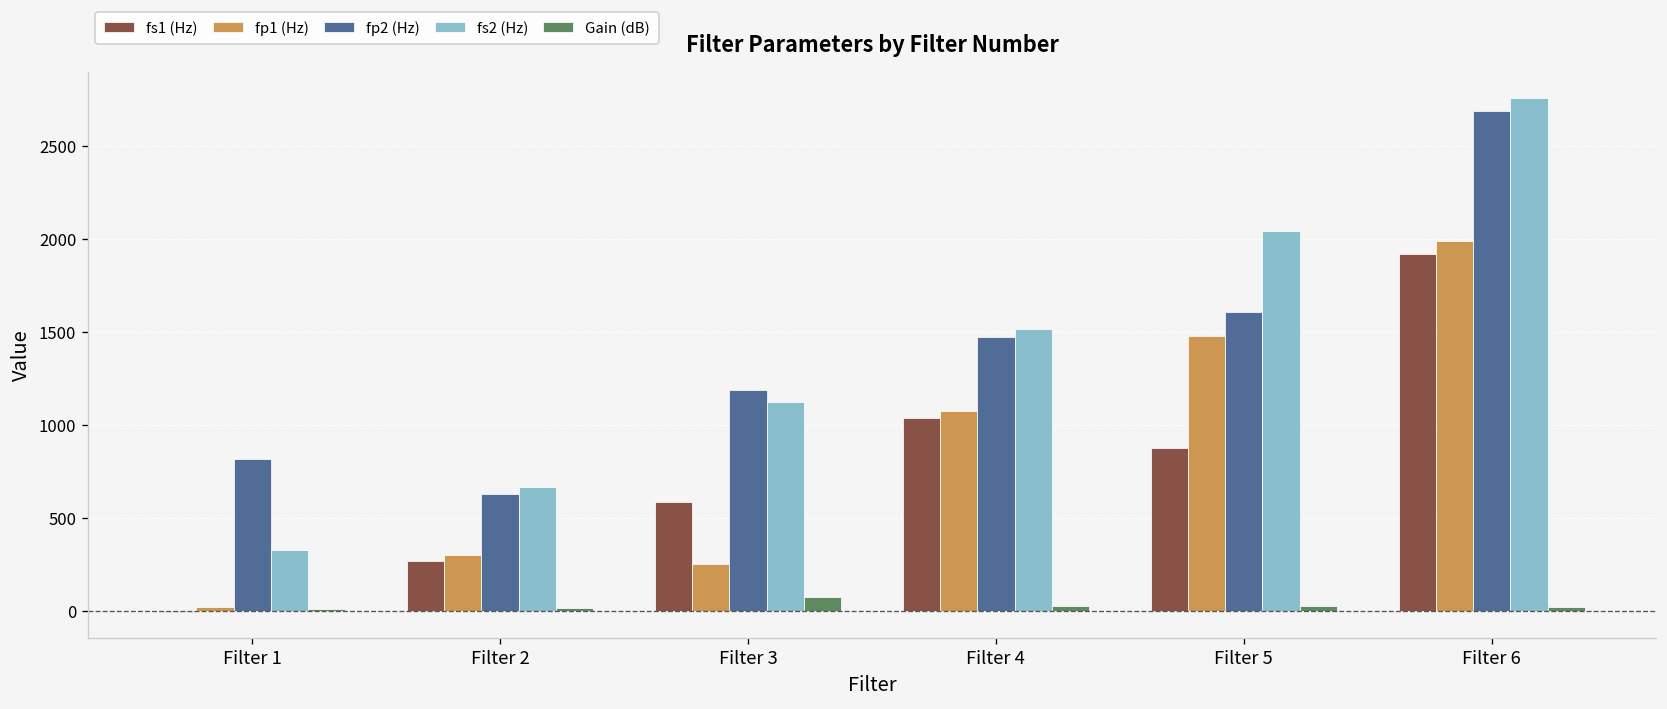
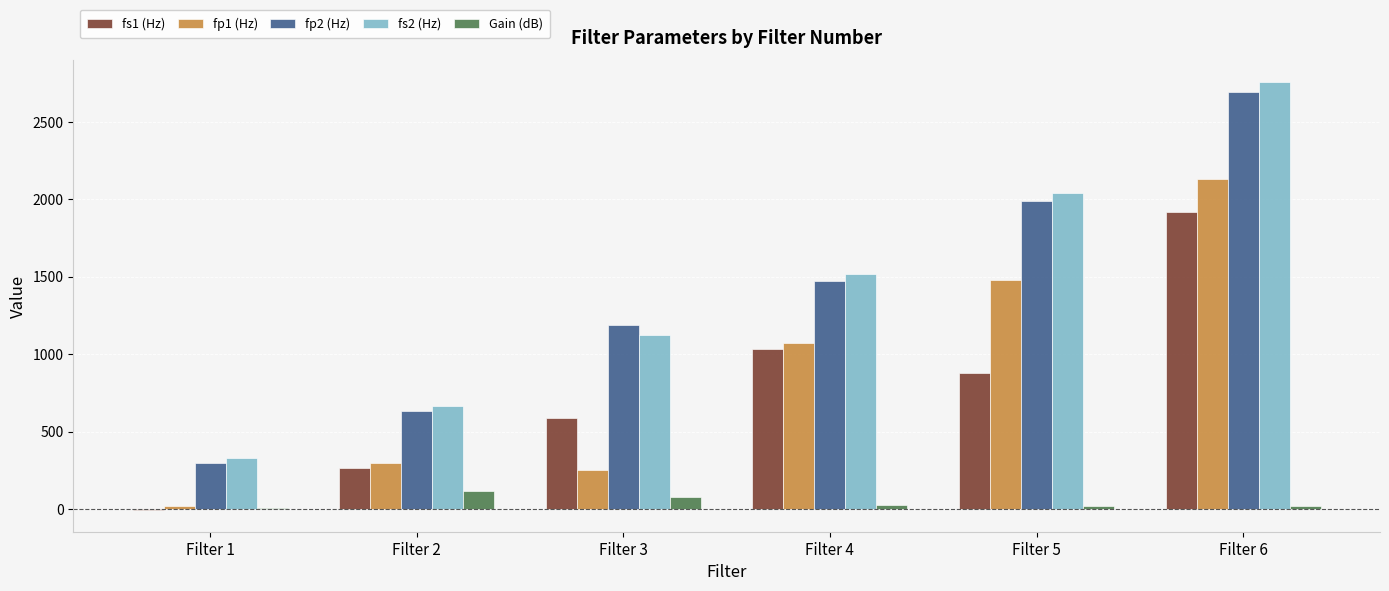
  {
    "fs1 (Hz)": {
      "Filter 2": 270,
      "Filter 3": 590,
      "Filter 4": 1040,
      "Filter 5": 880,
      "Filter 6": 1920
    },
    "fp1 (Hz)": {
      "Filter 1": 20,
      "Filter 2": 300,
      "Filter 3": 250,
      "Filter 4": 1080,
      "Filter 5": 1480,
-     "Filter 6": 1990
+     "Filter 6": 2130
    },
    "fp2 (Hz)": {
-     "Filter 1": 820,
+     "Filter 1": 300,
      "Filter 2": 630,
      "Filter 3": 1190,
      "Filter 4": 1480,
-     "Filter 5": 1610,
+     "Filter 5": 1990,
      "Filter 6": 2690
    },
    "fs2 (Hz)": {
      "Filter 1": 330,
      "Filter 2": 660,
      "Filter 3": 1130,
      "Filter 4": 1520,
      "Filter 5": 2040,
      "Filter 6": 2760
    },
    "Gain (dB)": {
-     "Filter 2": 10,
+     "Filter 2": 120,
      "Filter 3": 80,
      "Filter 4": 20,
      "Filter 5": 20,
      "Filter 6": 20
    }
  }
